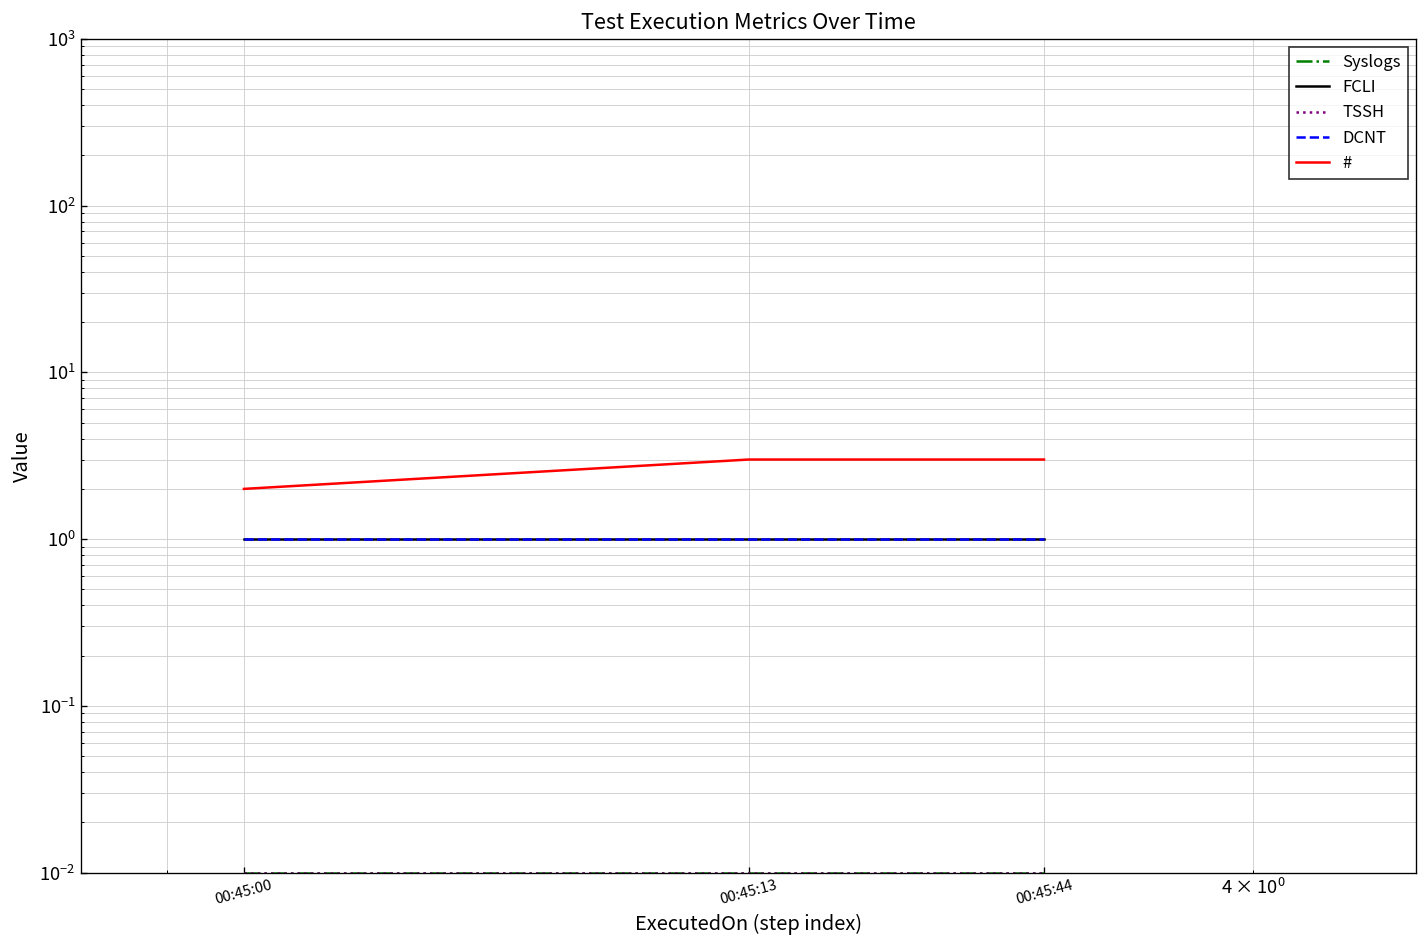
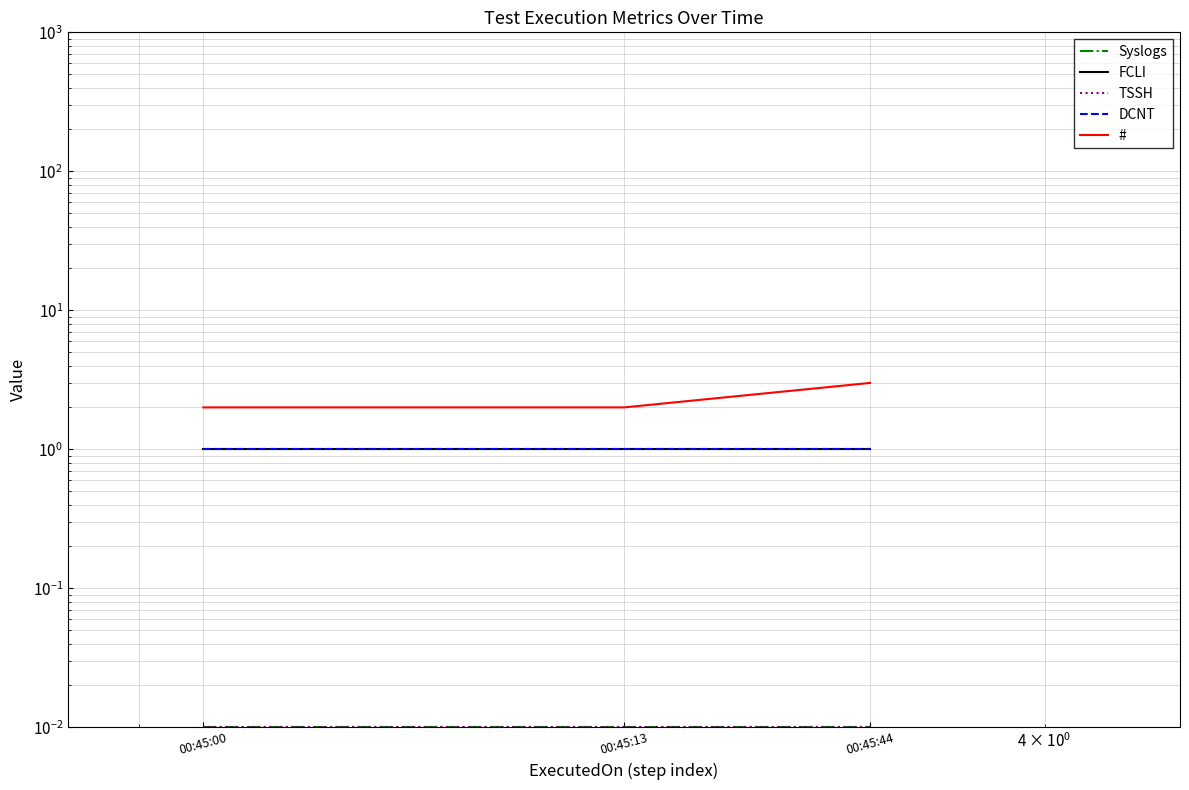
  {
    "TSSH": {
      "00:45:00": 0.010,
      "00:45:13": 0.010,
      "00:45:44": 0.010
    },
    "DCNT": {
      "00:45:00": 1,
      "00:45:13": 1,
      "00:45:44": 1
    },
    "#": {
      "00:45:00": 2,
-     "00:45:13": 3,
+     "00:45:13": 2,
      "00:45:44": 3
    }
  }
